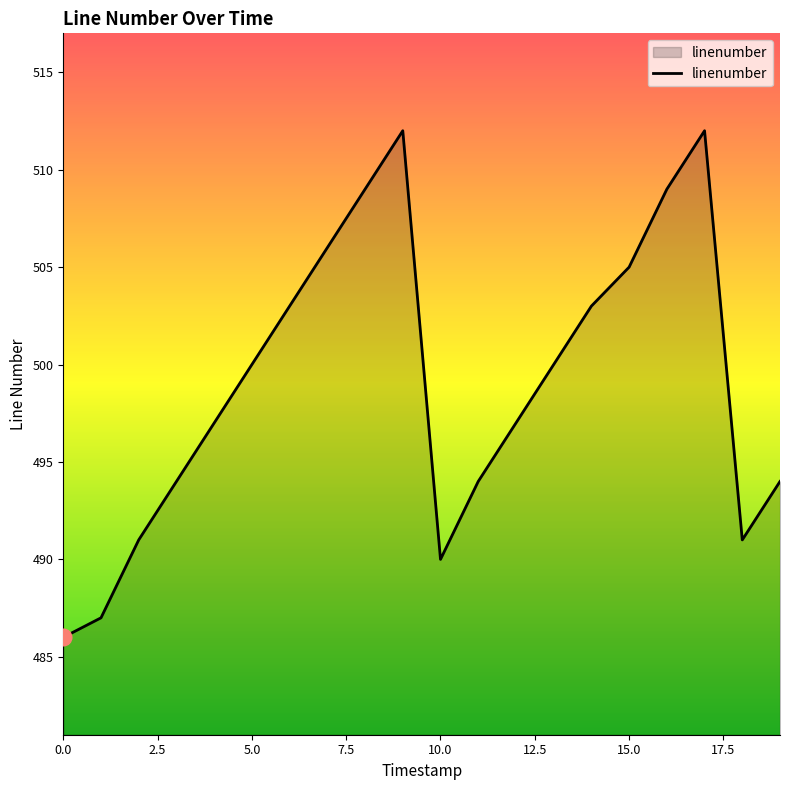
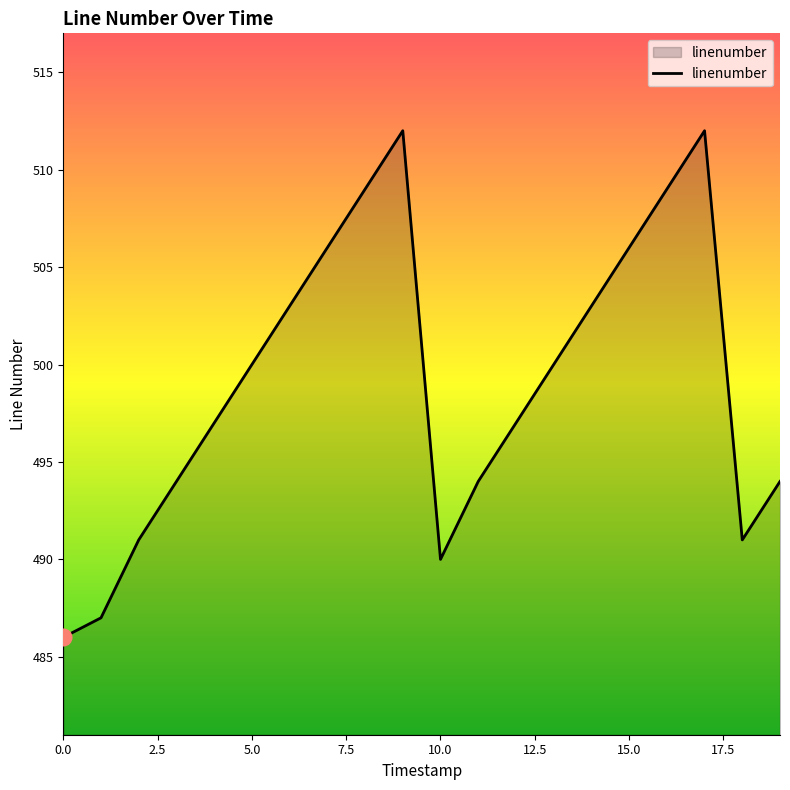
  {
    "linenumber": {
      "5.0": 500,
      "10.0": 490,
-     "15.0": 505
+     "15.0": 506
    }
  }
